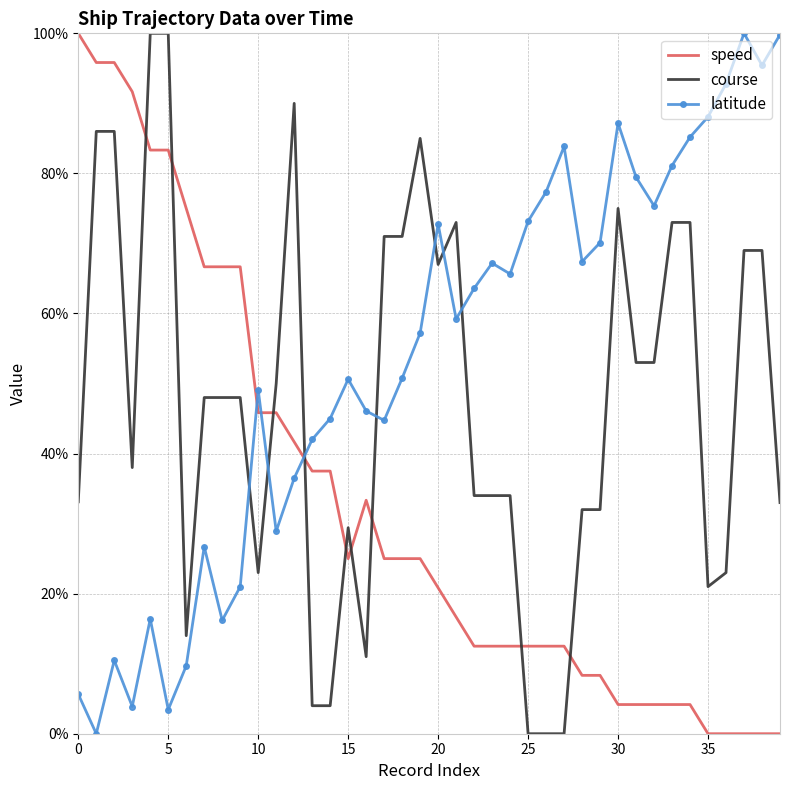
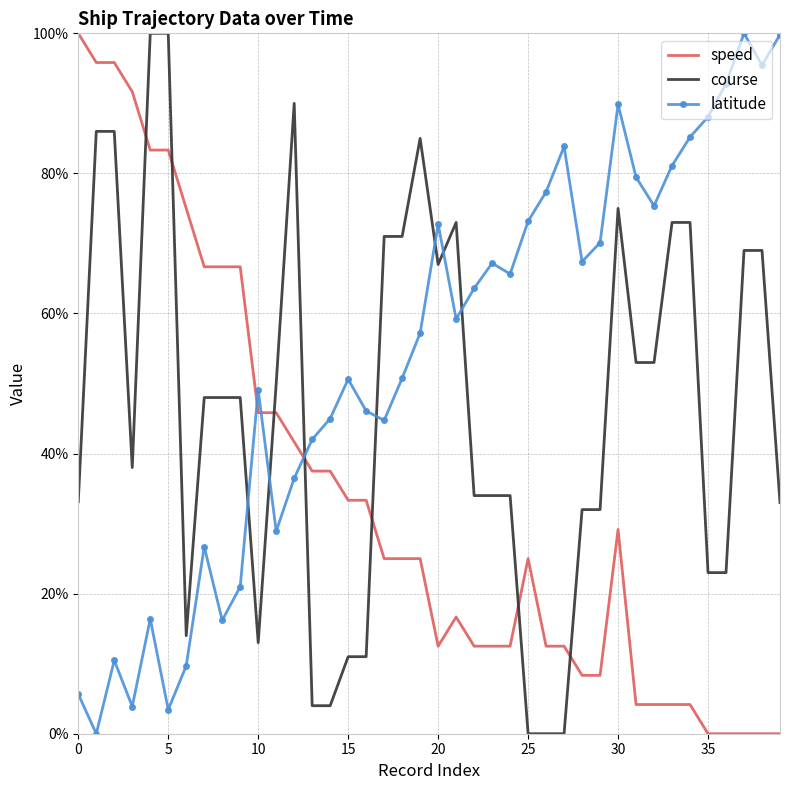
  {
    "speed": {
      "0": "100%",
      "5": "83%",
      "10": "46%",
-     "15": "25%",
-     "20": "21%",
-     "25": "12%",
-     "30": "4%",
+     "15": "33%",
+     "20": "12%",
+     "25": "25%",
+     "30": "29%",
      "35": "0%"
    },
    "course": {
      "0": "33%",
      "5": "100%",
-     "10": "23%",
-     "15": "29%",
+     "10": "13%",
+     "15": "11%",
      "20": "67%",
      "25": "0%",
      "30": "75%",
-     "35": "21%"
+     "35": "23%"
    },
    "latitude": {
      "0": "6%",
      "5": "3%",
      "10": "49%",
      "15": "51%",
      "20": "73%",
      "25": "73%",
-     "30": "87%"
+     "30": "90%"
    }
  }
